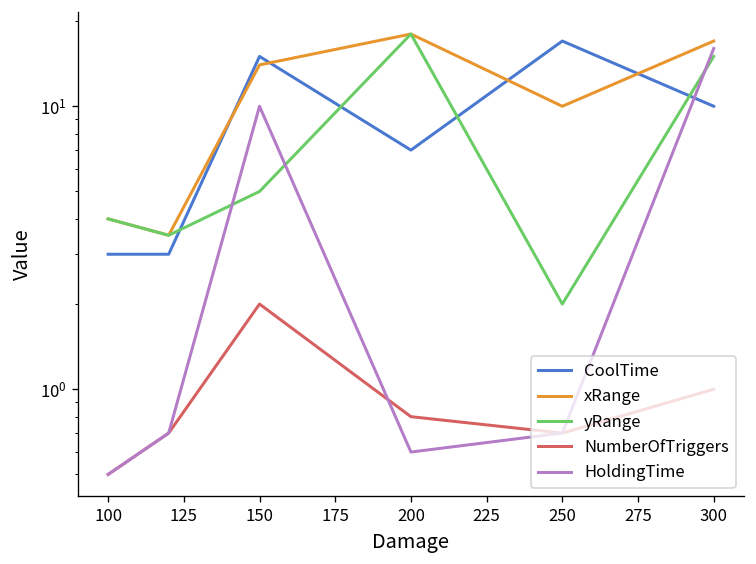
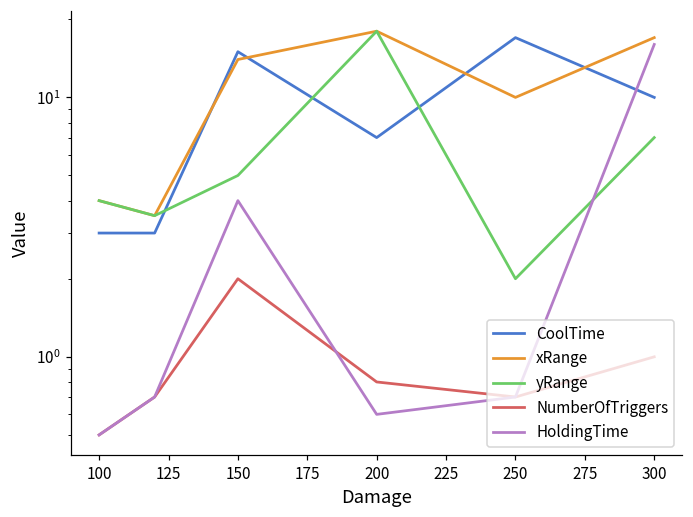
  {
    "CoolTime": {
      "100": 3,
      "150": 15,
      "200": 7,
      "250": 17,
      "300": 10
    },
    "xRange": {
      "150": 14,
      "250": 10,
      "300": 17
    },
    "yRange": {
      "150": 5,
      "250": 2,
-     "300": 15
+     "300": 7
    },
    "NumberOfTriggers": {
      "150": 2,
      "200": 0.80
    },
    "HoldingTime": {
-     "150": 10,
+     "150": 4,
      "200": 0.60,
      "300": 16
    }
  }
